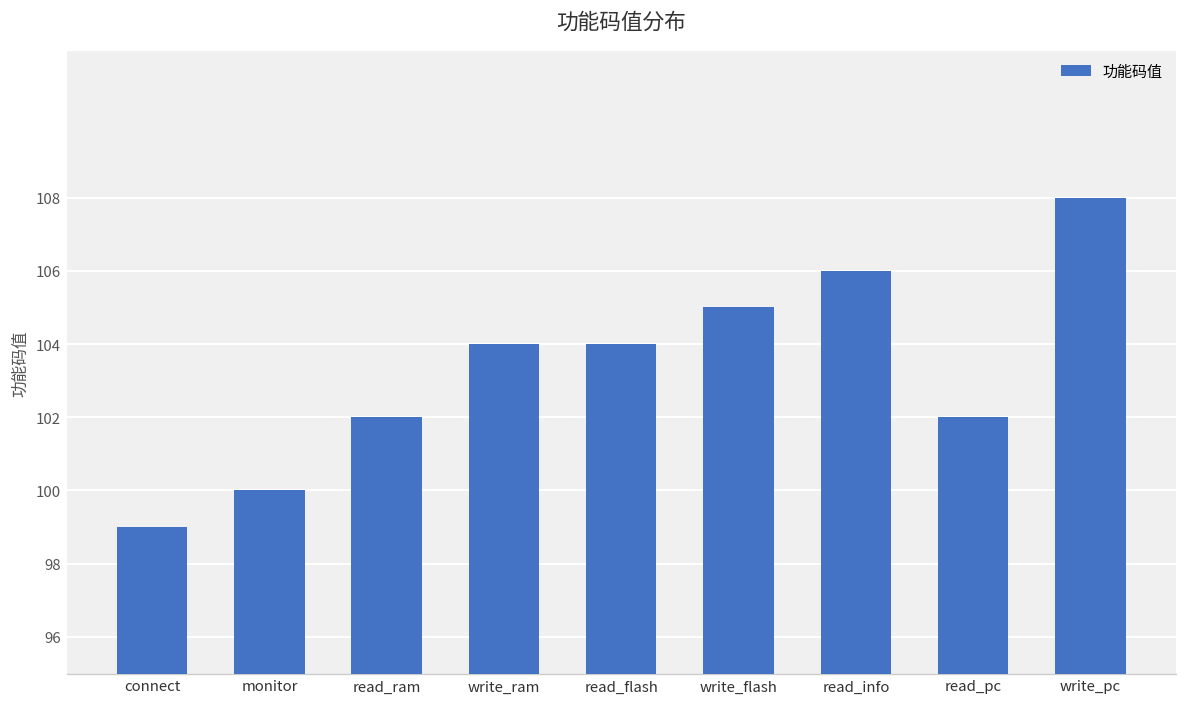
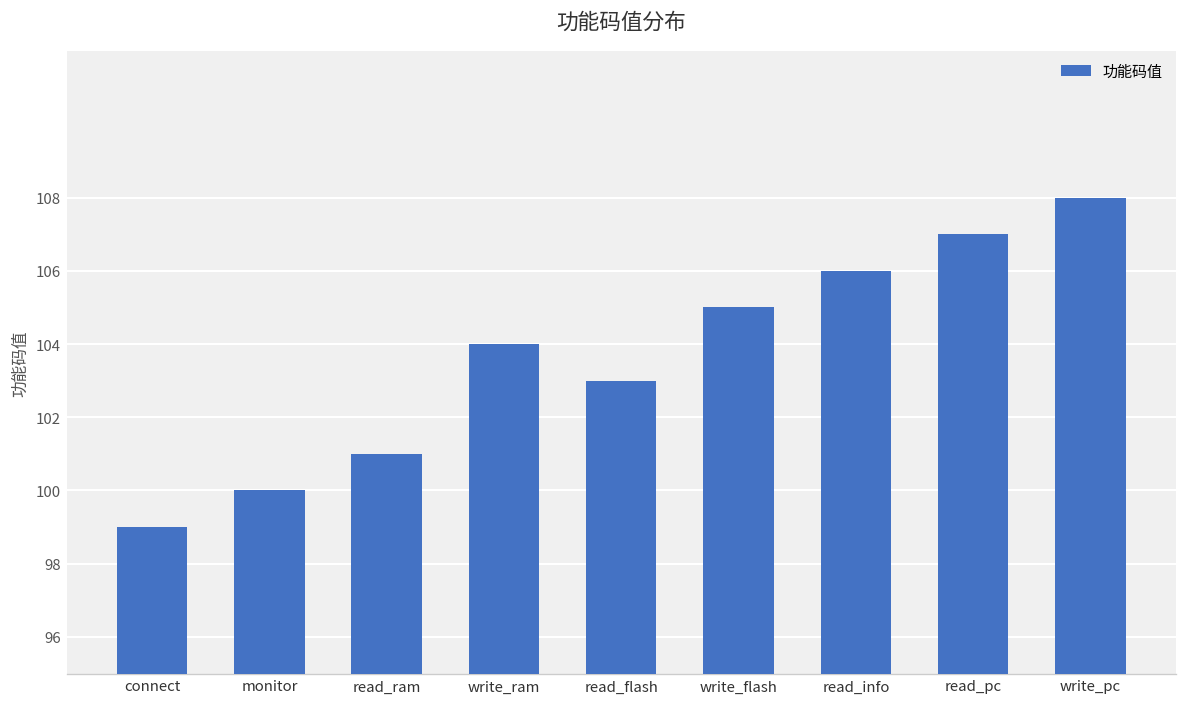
  {
    "connect": 99,
    "monitor": 100,
-   "read_ram": 102,
+   "read_ram": 101,
    "write_ram": 104,
-   "read_flash": 104,
+   "read_flash": 103,
    "write_flash": 105,
    "read_info": 106,
-   "read_pc": 102,
+   "read_pc": 107,
    "write_pc": 108
  }
